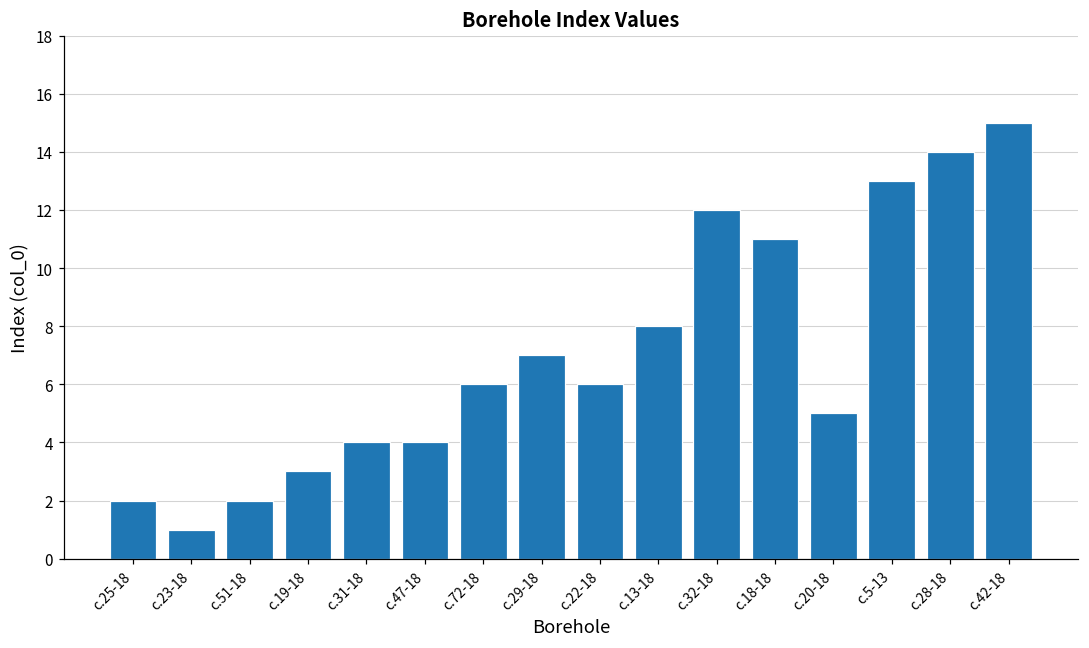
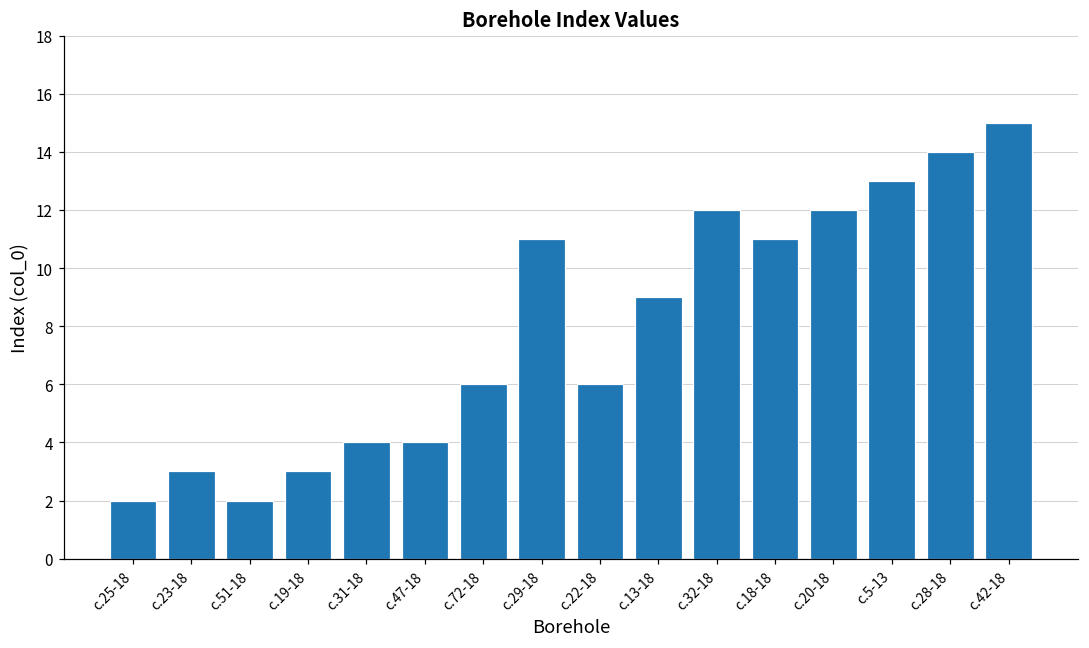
  {
    "с.25-18": 2,
-   "с.23-18": 1,
+   "с.23-18": 3,
    "с.51-18": 2,
    "с.19-18": 3,
    "с.31-18": 4,
    "с.47-18": 4,
    "с.72-18": 6,
-   "с.29-18": 7,
+   "с.29-18": 11,
    "с.22-18": 6,
-   "с.13-18": 8,
+   "с.13-18": 9,
    "с.32-18": 12,
    "с.18-18": 11,
-   "с.20-18": 5,
+   "с.20-18": 12,
    "с.5-13": 13,
    "с.28-18": 14,
    "с.42-18": 15
  }
